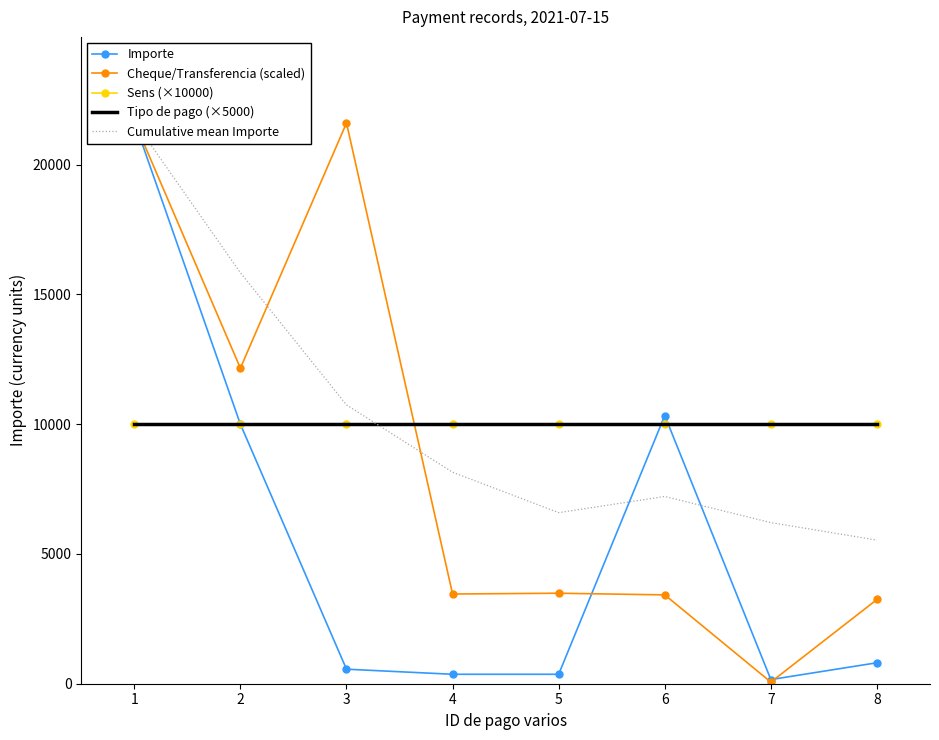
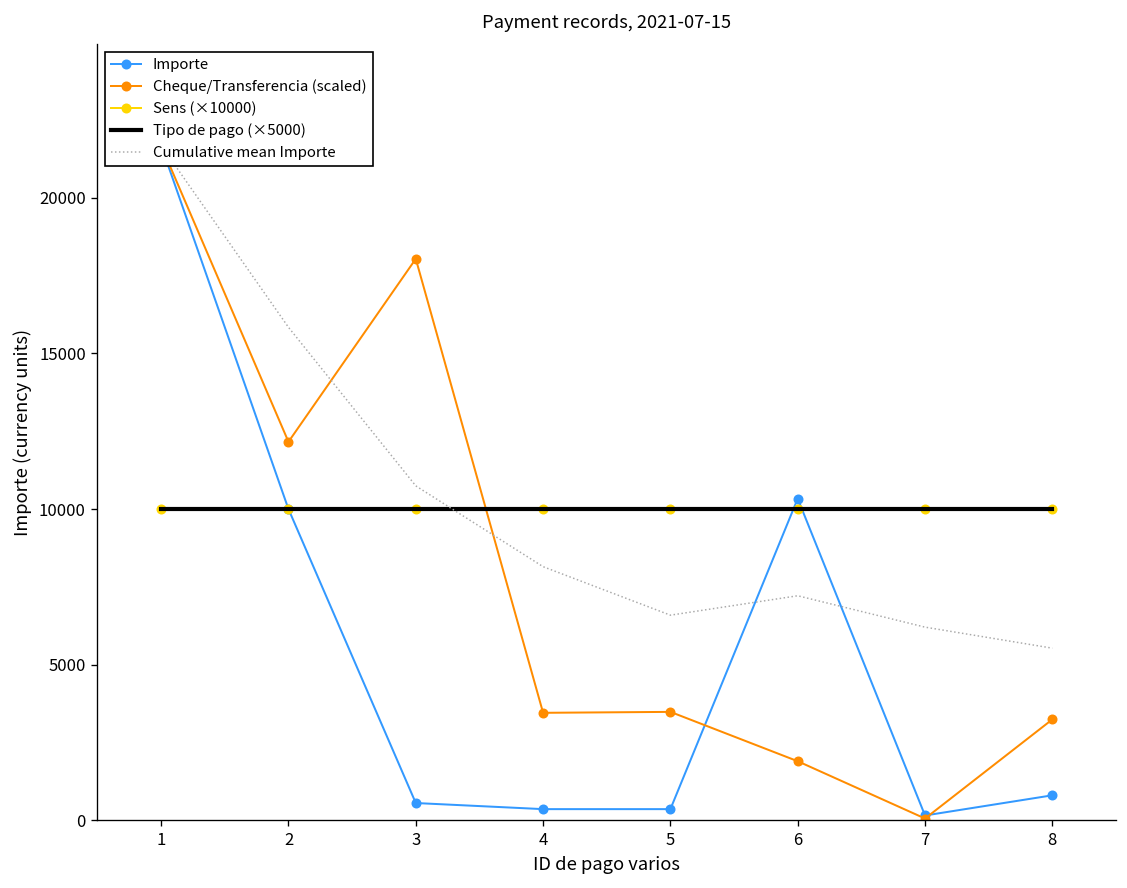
  {
    "Importe": {
      "3": 600,
      "4": 400,
      "5": 400,
      "6": 10300,
      "8": 800
    },
    "Cheque/Transferencia (scaled)": {
      "2": 12200,
-     "3": 21600,
+     "3": 18000,
      "4": 3500,
      "5": 3500,
-     "6": 3400,
+     "6": 1900,
      "8": 3200
    },
    "Tipo de pago (×5000)": {
      "1": 10000,
      "3": 10000,
      "4": 10000,
      "5": 10000,
      "6": 10000,
      "7": 10000,
      "8": 10000
    },
    "Cumulative mean Importe": {
      "2": 15800,
      "3": 10700,
      "4": 8100,
      "5": 6600,
      "6": 7200,
      "7": 6200,
      "8": 5500
    }
  }
